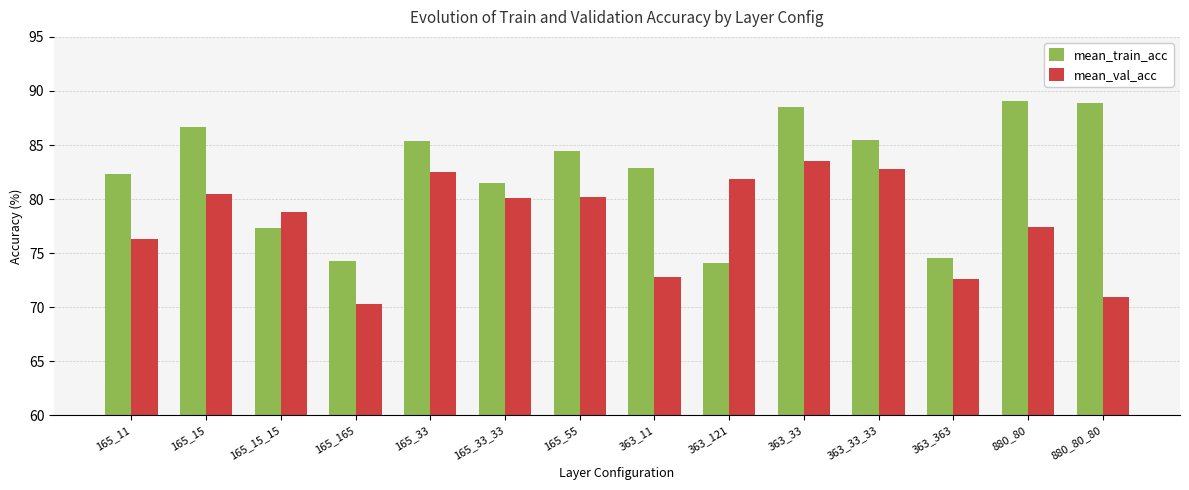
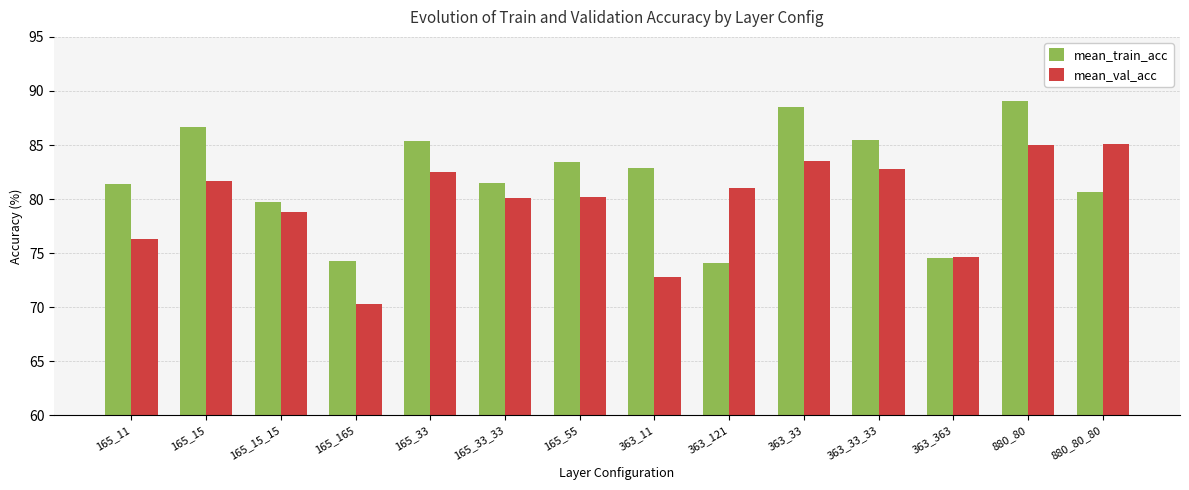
  {
    "mean_train_acc": {
-     "165_11": 82.3,
+     "165_11": 81.4,
      "165_15": 86.7,
-     "165_15_15": 77.4,
+     "165_15_15": 79.8,
      "165_165": 74.2,
      "165_33": 85.4,
      "165_33_33": 81.5,
-     "165_55": 84.4,
+     "165_55": 83.5,
      "363_11": 82.9,
      "363_121": 74.1,
      "363_33": 88.6,
      "363_33_33": 85.5,
      "363_363": 74.6,
      "880_80": 89.1,
-     "880_80_80": 88.9
+     "880_80_80": 80.7
    },
    "mean_val_acc": {
      "165_11": 76.3,
-     "165_15": 80.5,
+     "165_15": 81.7,
      "165_15_15": 78.8,
      "165_165": 70.3,
      "165_33": 82.5,
      "165_33_33": 80.1,
      "165_55": 80.2,
      "363_11": 72.8,
-     "363_121": 81.9,
+     "363_121": 81.0,
      "363_33": 83.6,
      "363_33_33": 82.8,
-     "363_363": 72.6,
-     "880_80": 77.4,
-     "880_80_80": 70.9
+     "363_363": 74.7,
+     "880_80": 85.0,
+     "880_80_80": 85.1
    }
  }
